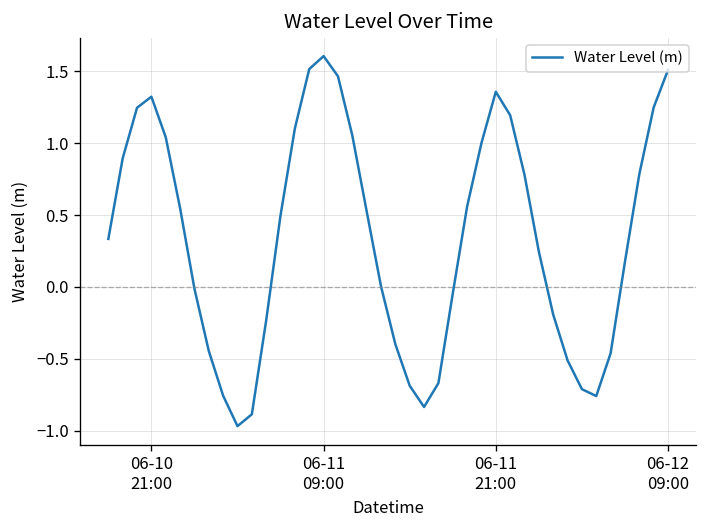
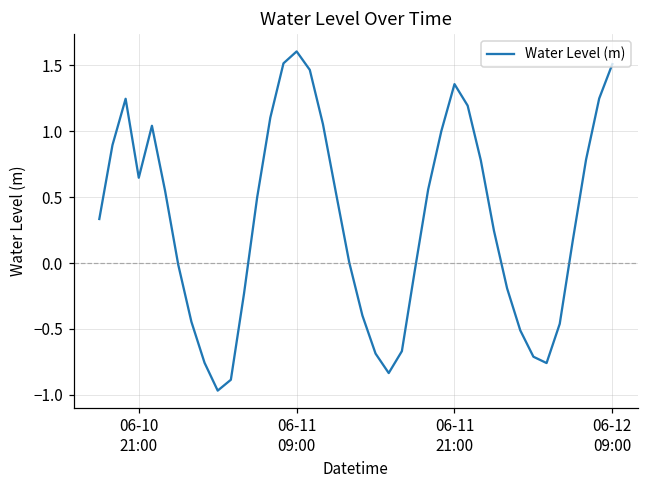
  {
-   "06-10 21:00": 1.32,
+   "06-10 21:00": 0.65,
    "06-11 09:00": 1.61,
    "06-11 21:00": 1.36
  }
